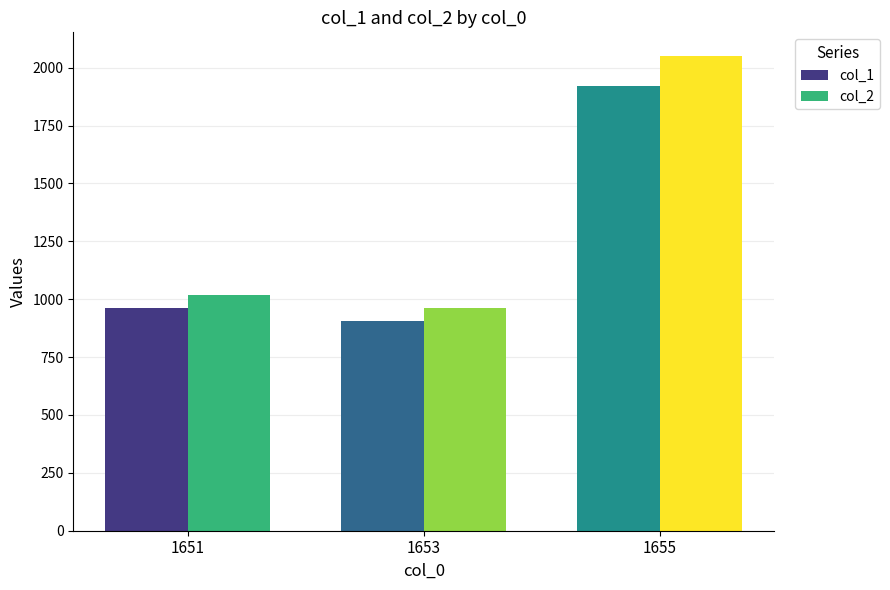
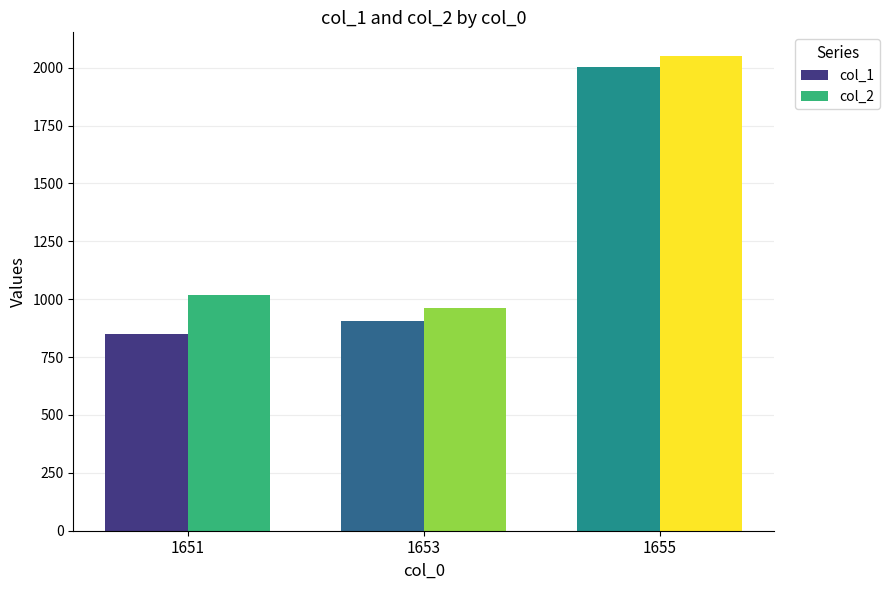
  {
    "col_1": {
-     "1651": 960,
+     "1651": 850,
      "1653": 910,
-     "1655": 1920
+     "1655": 2000
    },
    "col_2": {
      "1651": 1020,
      "1653": 960,
      "1655": 2050
    }
  }
